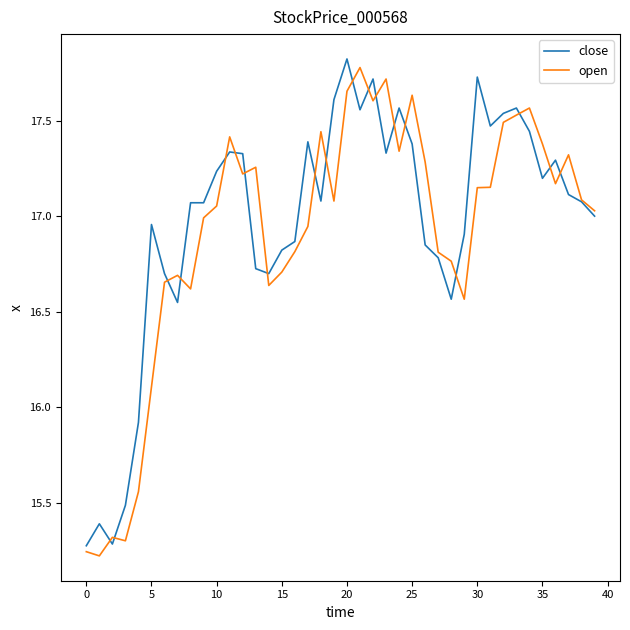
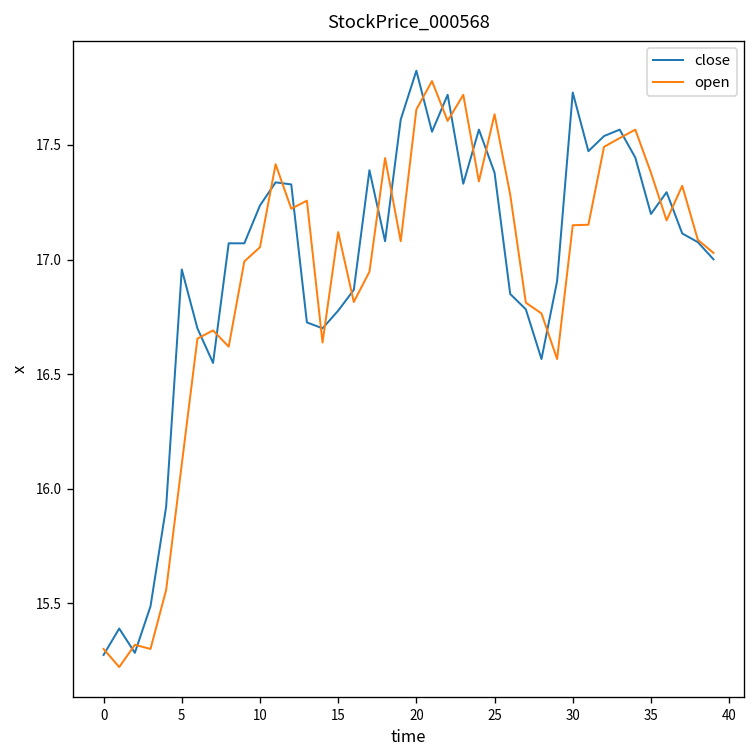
  {
    "close": {
      "0": 15.28,
      "5": 16.96,
      "10": 17.24,
-     "15": 16.82,
+     "15": 16.78,
      "20": 17.82,
      "25": 17.38,
      "30": 17.73,
      "35": 17.20
    },
    "open": {
-     "0": 15.24,
+     "0": 15.30,
      "5": 16.11,
      "10": 17.05,
-     "15": 16.71,
+     "15": 17.12,
      "20": 17.66,
      "25": 17.63,
      "30": 17.15,
      "35": 17.38
    }
  }
